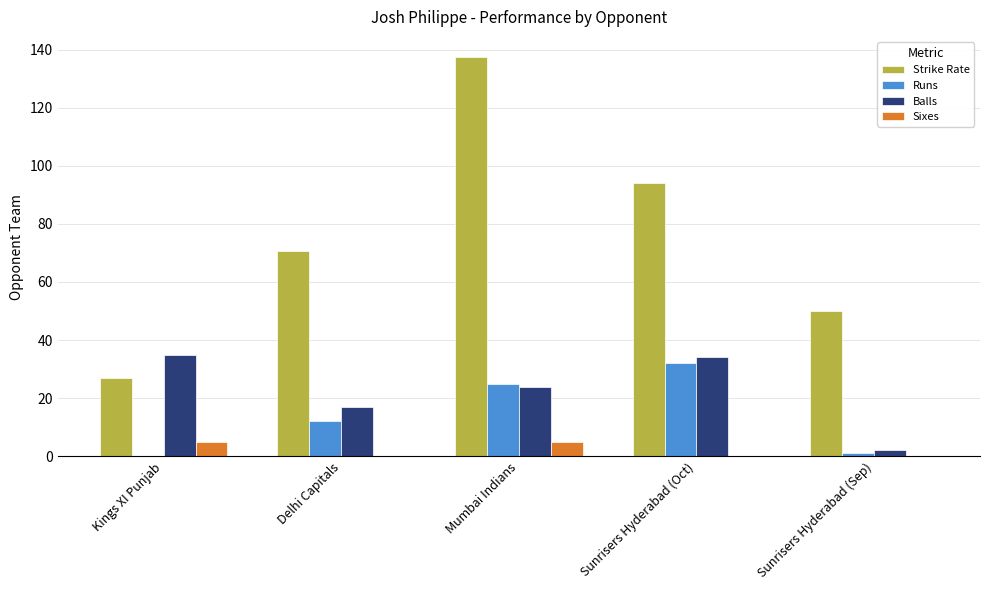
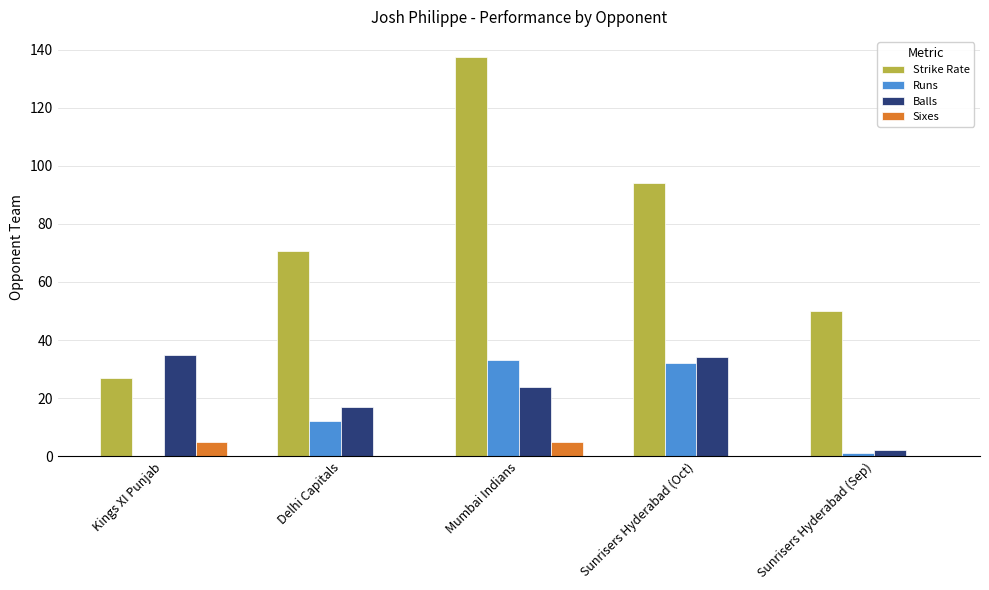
  {
    "Strike Rate": {
      "Kings XI Punjab": 27,
      "Delhi Capitals": 71,
      "Mumbai Indians": 138,
      "Sunrisers Hyderabad (Oct)": 94,
      "Sunrisers Hyderabad (Sep)": 50
    },
    "Runs": {
      "Kings XI Punjab": 0,
      "Delhi Capitals": 12,
-     "Mumbai Indians": 25,
+     "Mumbai Indians": 33,
      "Sunrisers Hyderabad (Oct)": 32,
      "Sunrisers Hyderabad (Sep)": 1
    },
    "Balls": {
      "Kings XI Punjab": 35,
      "Delhi Capitals": 17,
      "Mumbai Indians": 24,
      "Sunrisers Hyderabad (Oct)": 34,
      "Sunrisers Hyderabad (Sep)": 2
    },
    "Sixes": {
      "Kings XI Punjab": 5,
      "Delhi Capitals": 0,
      "Mumbai Indians": 5,
      "Sunrisers Hyderabad (Oct)": 0,
      "Sunrisers Hyderabad (Sep)": 0
    }
  }
